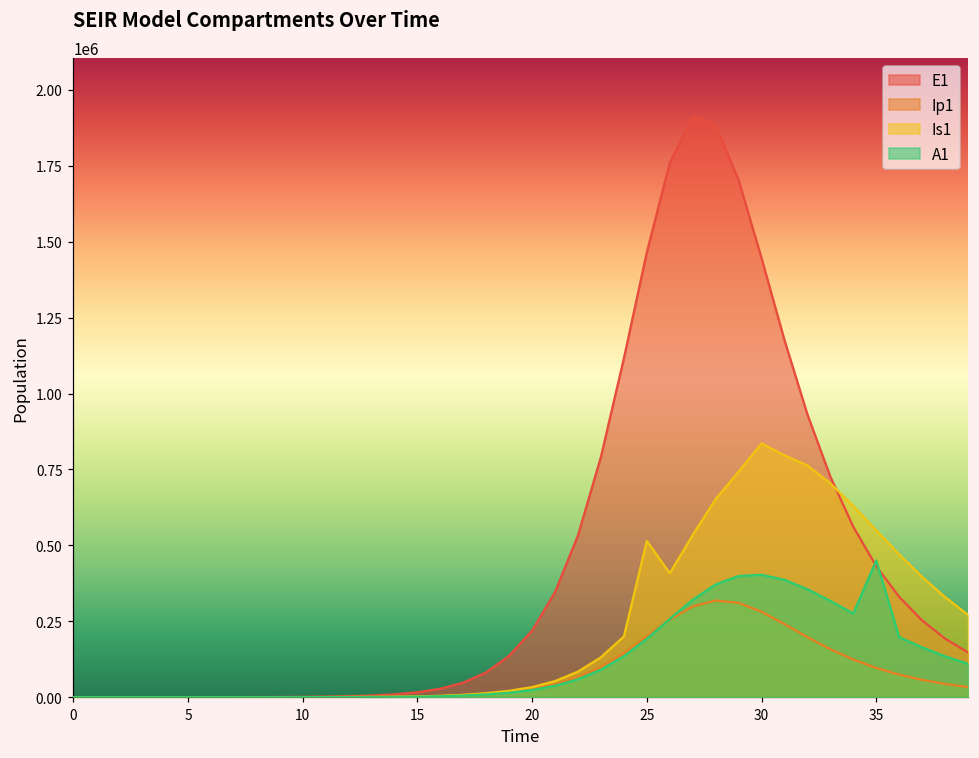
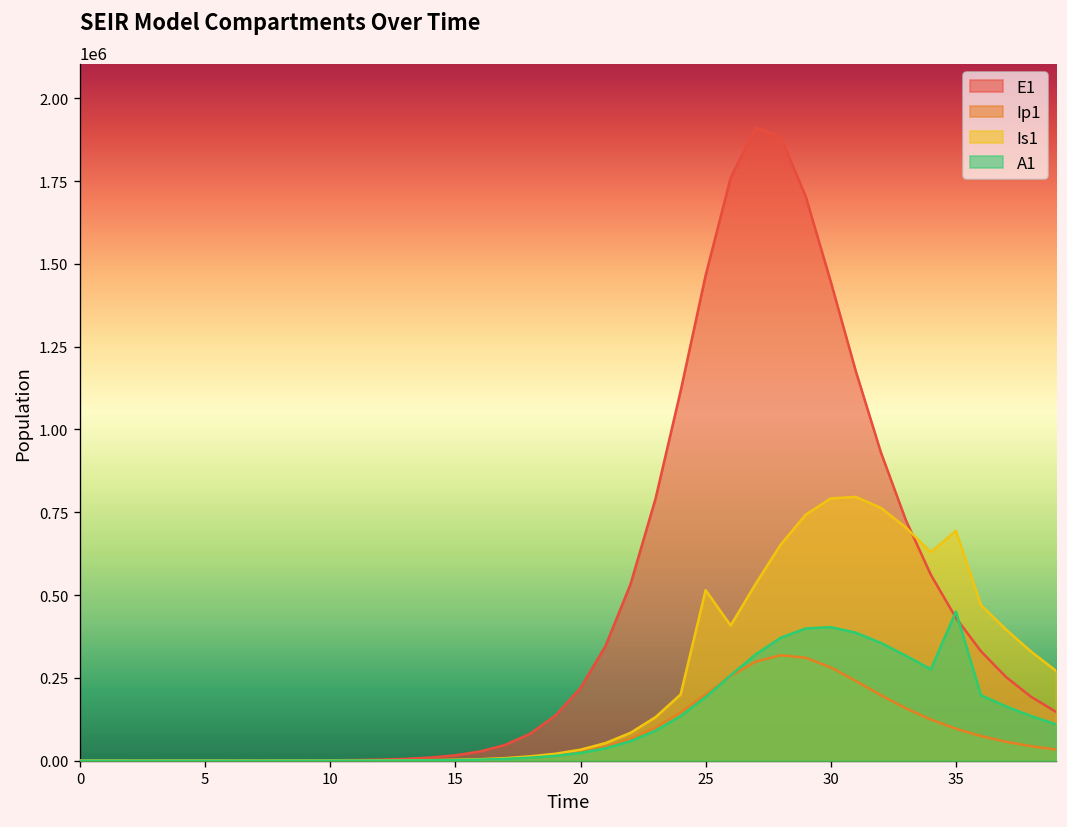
  {
    "Is1": {
      "25": 510000,
-     "30": 840000,
-     "35": 550000
+     "30": 790000,
+     "35": 690000
    },
    "A1": {
      "30": 400000,
      "35": 450000
    }
  }
